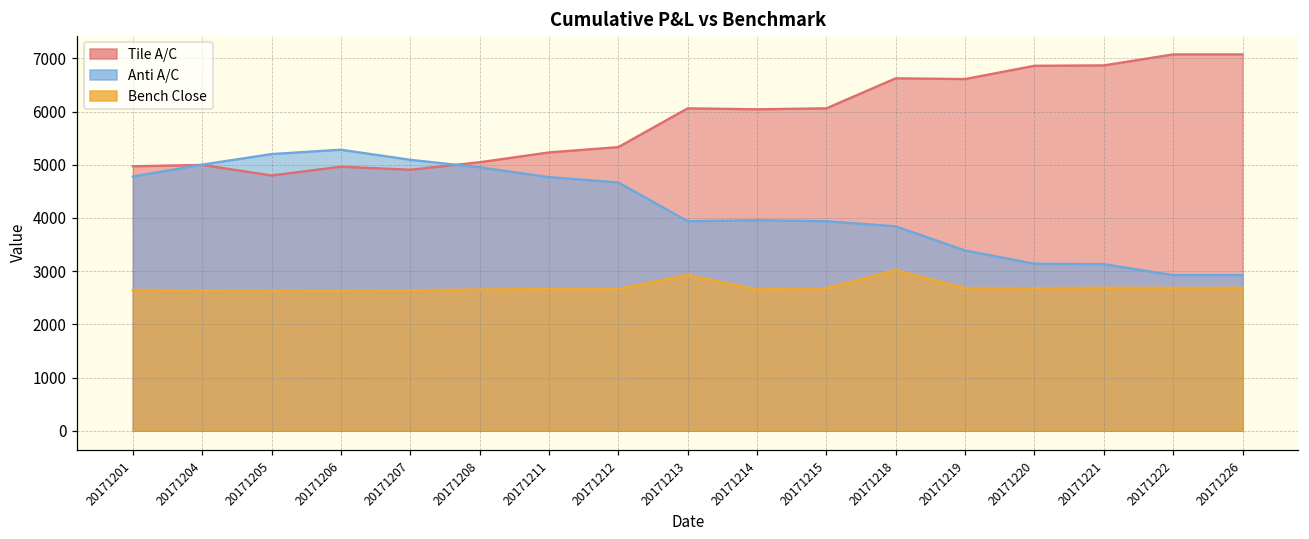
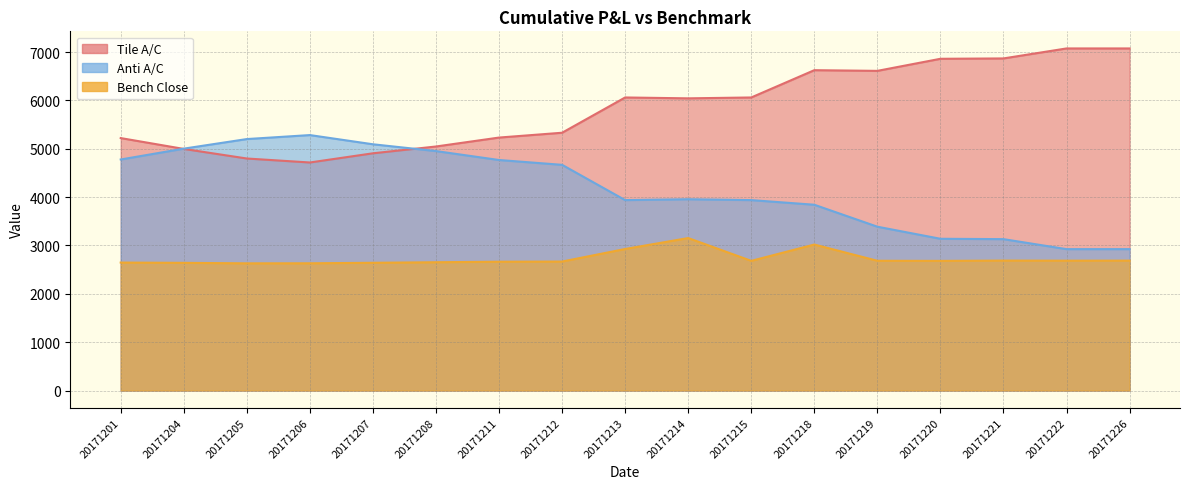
  {
    "Tile A/C": {
-     "20171201": 5000,
+     "20171201": 5200,
      "20171205": 4800,
-     "20171206": 5000,
+     "20171206": 4700,
      "20171207": 4900,
      "20171208": 5000,
      "20171211": 5200,
      "20171212": 5300,
      "20171213": 6100,
      "20171214": 6000,
      "20171215": 6100,
      "20171218": 6600,
      "20171219": 6600,
      "20171220": 6900,
      "20171221": 6900,
      "20171222": 7100,
      "20171226": 7100
    },
    "Anti A/C": {
      "20171201": 4800,
      "20171205": 5200,
      "20171206": 5300,
      "20171207": 5100,
      "20171208": 5000,
      "20171211": 4800,
      "20171212": 4700,
      "20171213": 3900,
      "20171214": 4000,
      "20171215": 3900,
      "20171218": 3800,
      "20171219": 3400,
      "20171220": 3100,
      "20171221": 3100,
      "20171222": 2900,
      "20171226": 2900
    },
    "Bench Close": {
      "20171201": 2600,
      "20171204": 2600,
      "20171205": 2600,
      "20171206": 2600,
      "20171207": 2600,
      "20171208": 2700,
      "20171211": 2700,
      "20171212": 2700,
      "20171213": 2900,
-     "20171214": 2700,
+     "20171214": 3200,
      "20171215": 2700,
      "20171218": 3000,
      "20171219": 2700,
      "20171220": 2700,
      "20171221": 2700,
      "20171222": 2700,
      "20171226": 2700
    }
  }
